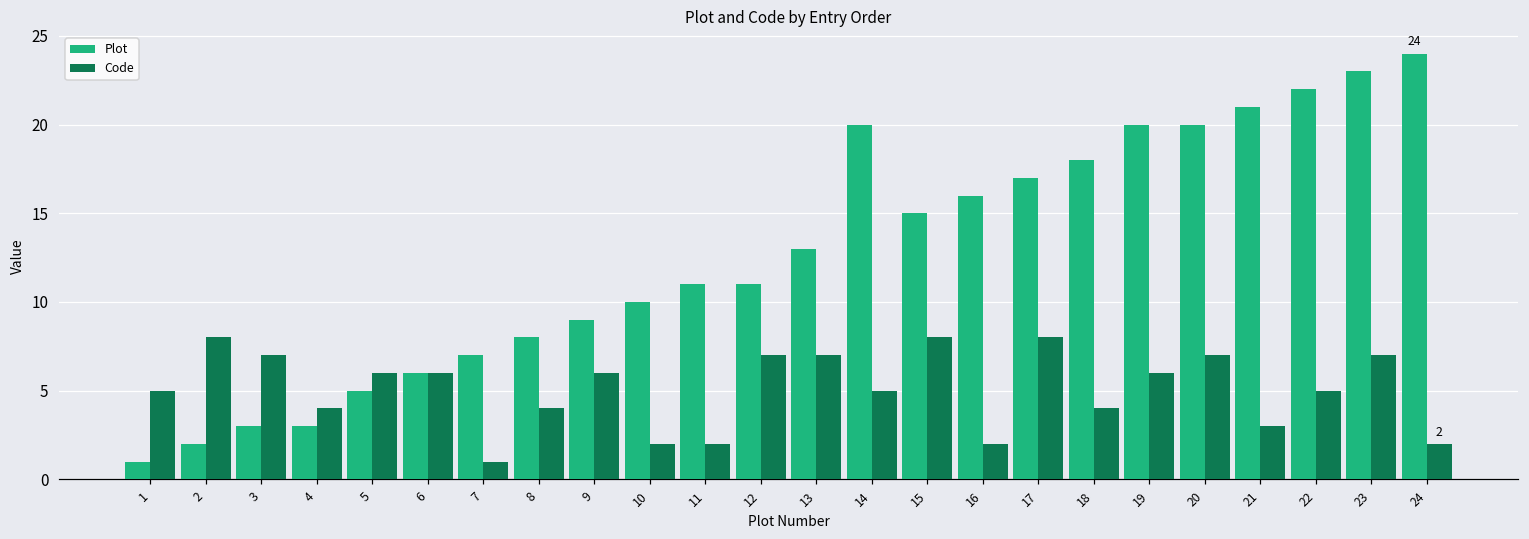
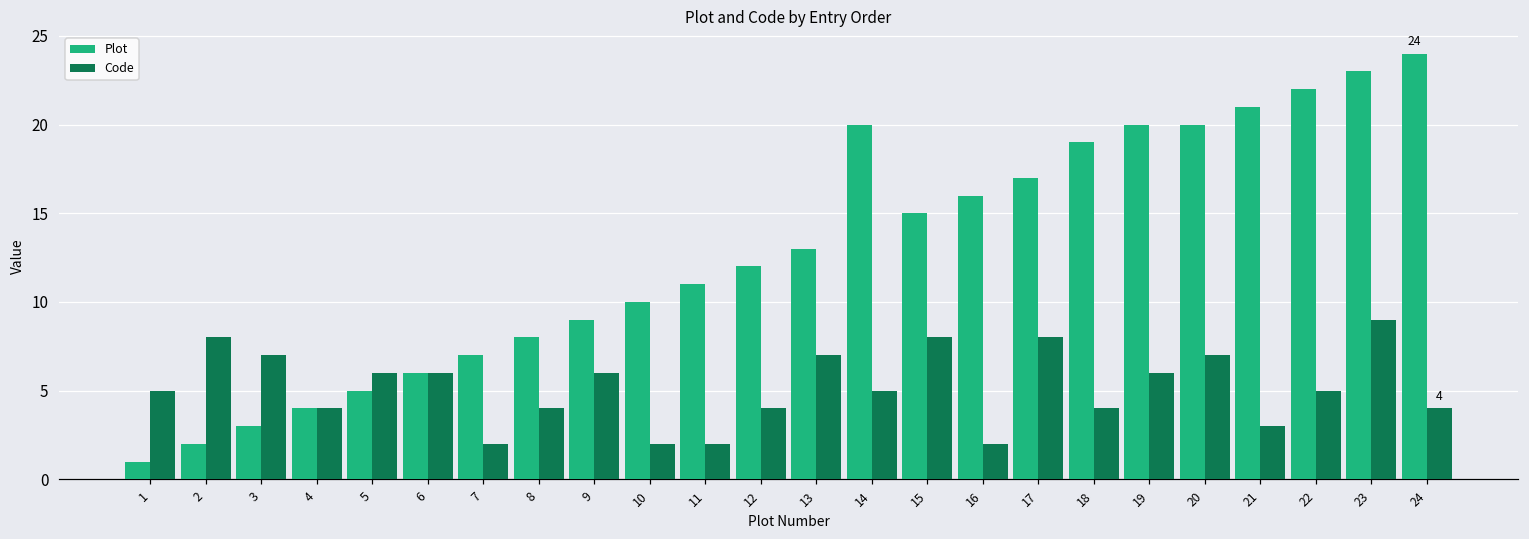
  {
    "Plot": {
      "1": 1,
      "2": 2,
      "3": 3,
-     "4": 3,
+     "4": 4,
      "5": 5,
      "6": 6,
      "7": 7,
      "8": 8,
      "9": 9,
      "10": 10,
      "11": 11,
-     "12": 11,
+     "12": 12,
      "13": 13,
      "14": 20,
      "15": 15,
      "16": 16,
      "17": 17,
-     "18": 18,
+     "18": 19,
      "19": 20,
      "20": 20,
      "21": 21,
      "22": 22,
      "23": 23
    },
    "Code": {
-     "7": 1,
-     "12": 7,
-     "23": 7,
-     "24": 2
+     "7": 2,
+     "12": 4,
+     "23": 9,
+     "24": 4
    }
  }
